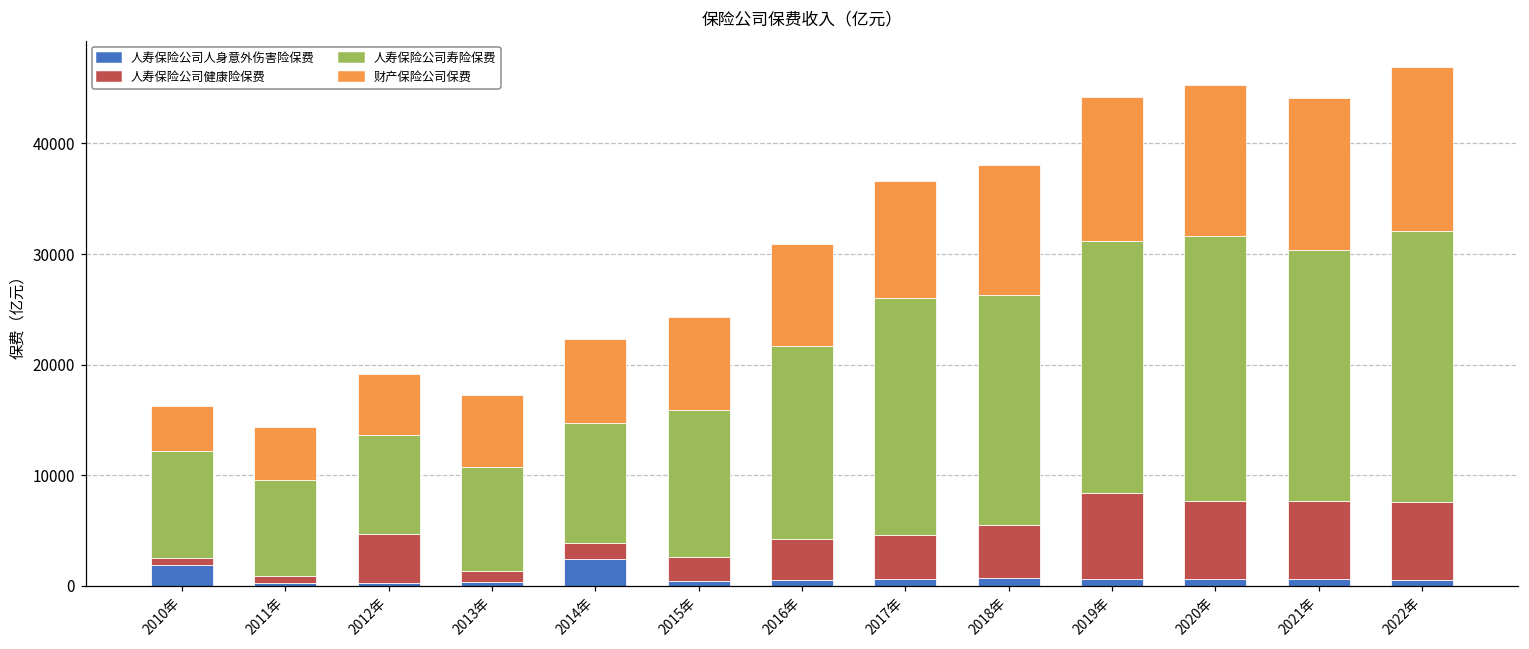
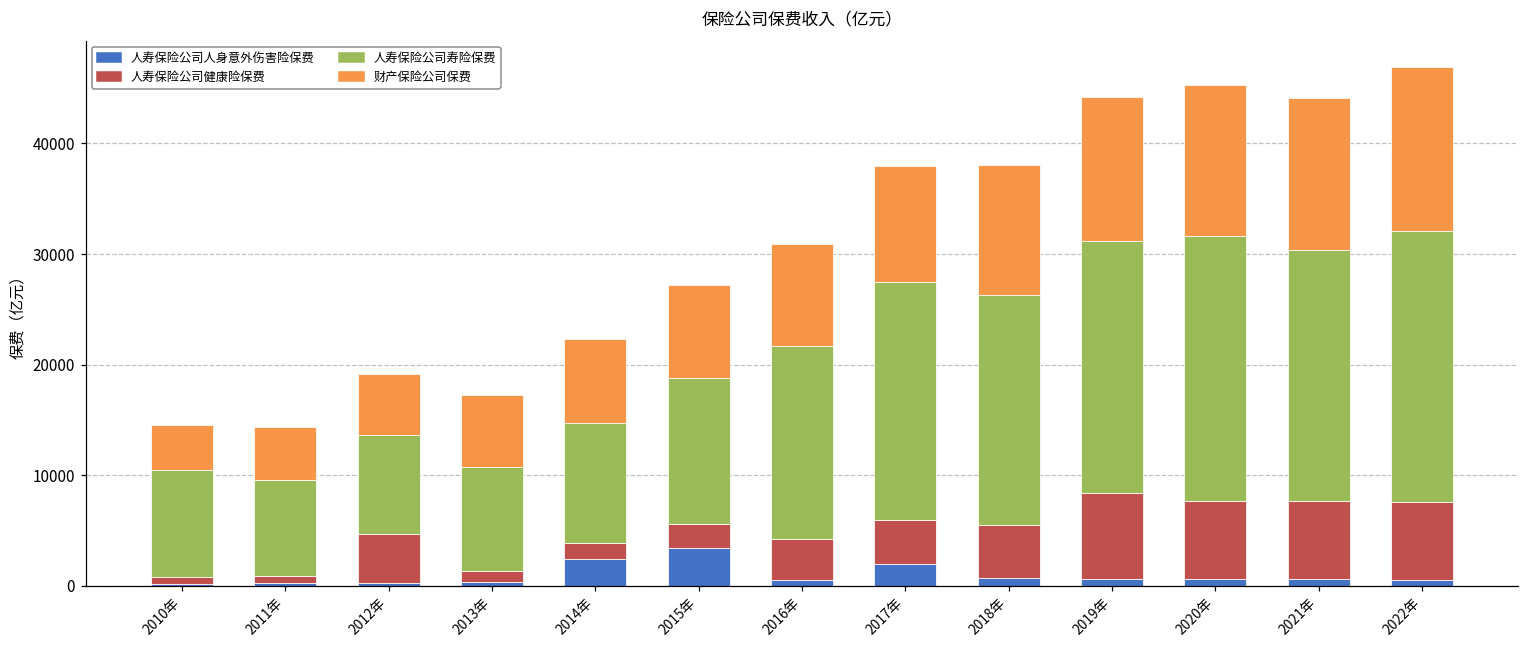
  {
    "人寿保险公司人身意外伤害险保费": {
-     "2010年": 1900,
+     "2010年": 200,
      "2012年": 300,
      "2013年": 300,
      "2014年": 2400,
-     "2015年": 400,
+     "2015年": 3400,
      "2016年": 500,
-     "2017年": 600,
+     "2017年": 2000,
      "2018年": 700,
      "2019年": 600,
      "2020年": 600,
      "2021年": 600,
      "2022年": 500
    },
    "人寿保险公司健康险保费": {
      "2010年": 600,
      "2011年": 600,
      "2012年": 4400,
      "2013年": 1000,
      "2014年": 1400,
      "2015年": 2200,
      "2016年": 3700,
      "2017年": 4000,
      "2018年": 4900,
      "2019年": 7700,
      "2020年": 7100,
      "2021年": 7100,
      "2022年": 7100
    },
    "人寿保险公司寿险保费": {
      "2010年": 9700,
      "2011年": 8700,
      "2012年": 8900,
      "2013年": 9400,
      "2014年": 10900,
      "2015年": 13200,
      "2016年": 17400,
      "2017年": 21500,
      "2018年": 20700,
      "2019年": 22800,
      "2020年": 24000,
      "2021年": 22700,
      "2022年": 24500
    },
    "财产保险公司保费": {
      "2010年": 4000,
      "2011年": 4800,
      "2012年": 5500,
      "2013年": 6500,
      "2014年": 7500,
      "2015年": 8400,
      "2016年": 9300,
      "2017年": 10500,
      "2018年": 11800,
      "2019年": 13000,
      "2020年": 13600,
      "2021年": 13700,
      "2022年": 14900
    }
  }
